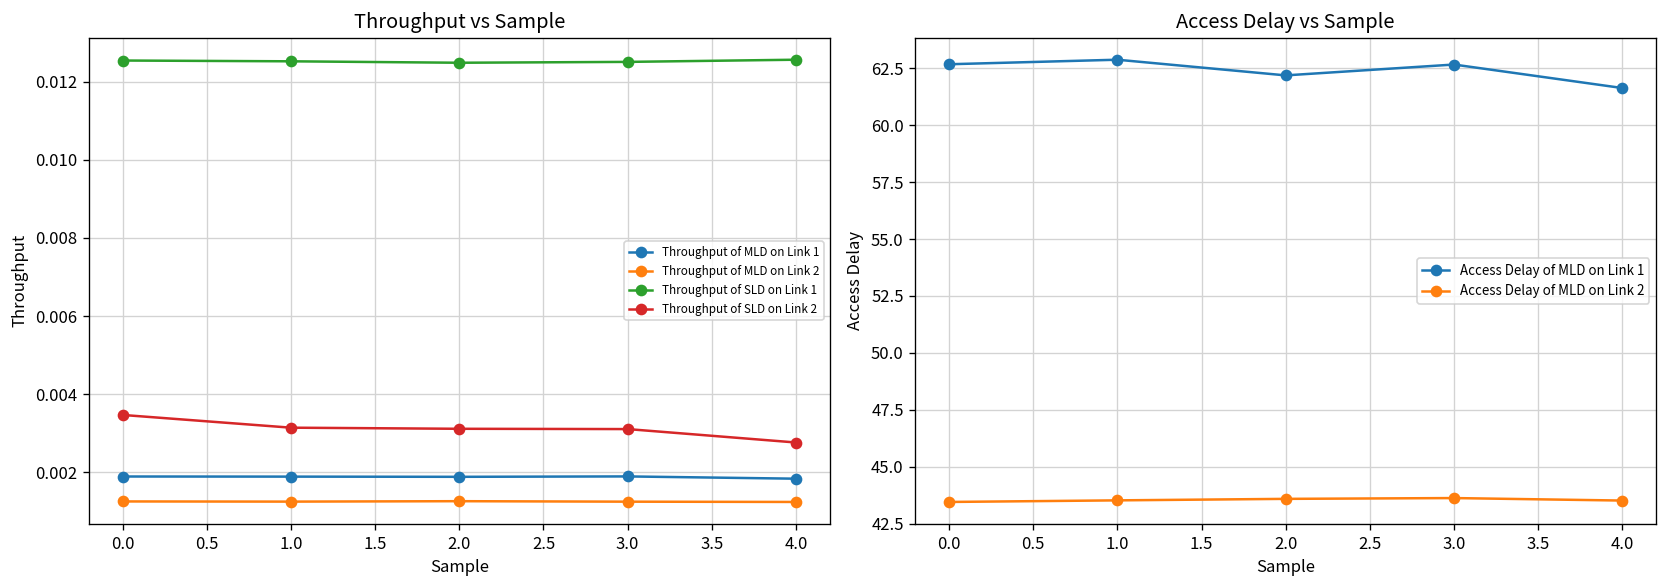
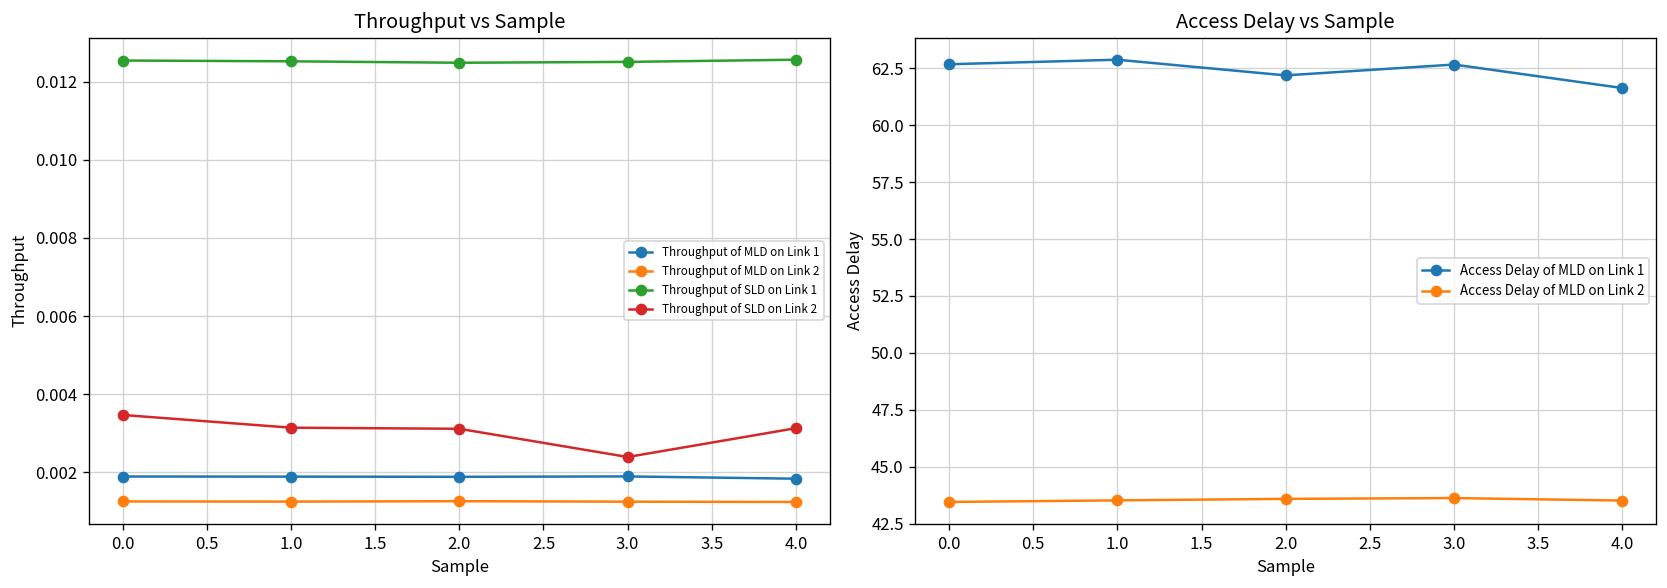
  {
    "Throughput vs Sample": {
      "Throughput of MLD on Link 1": {
        "0.0": 0.0019,
        "1.0": 0.0019,
        "2.0": 0.0019,
        "3.0": 0.0019,
        "4.0": 0.0018
      },
      "Throughput of MLD on Link 2": {
        "0.0": 0.0013,
        "1.0": 0.0013,
        "2.0": 0.0013,
        "3.0": 0.0013,
        "4.0": 0.0012
      },
      "Throughput of SLD on Link 1": {
        "0.0": 0.0125,
        "1.0": 0.0125,
        "2.0": 0.0125,
        "3.0": 0.0125,
        "4.0": 0.0126
      },
      "Throughput of SLD on Link 2": {
        "0.0": 0.0035,
        "1.0": 0.0031,
        "2.0": 0.0031,
-       "3.0": 0.0031,
-       "4.0": 0.0028
+       "3.0": 0.0024,
+       "4.0": 0.0031
      }
    },
    "Access Delay vs Sample": {
      "Access Delay of MLD on Link 1": {
        "0.0": 62.7,
        "1.0": 62.9,
        "2.0": 62.2,
        "3.0": 62.7,
        "4.0": 61.6
      },
      "Access Delay of MLD on Link 2": {
        "0.0": 43.5,
        "1.0": 43.5,
        "2.0": 43.6,
        "3.0": 43.6,
        "4.0": 43.5
      }
    }
  }
